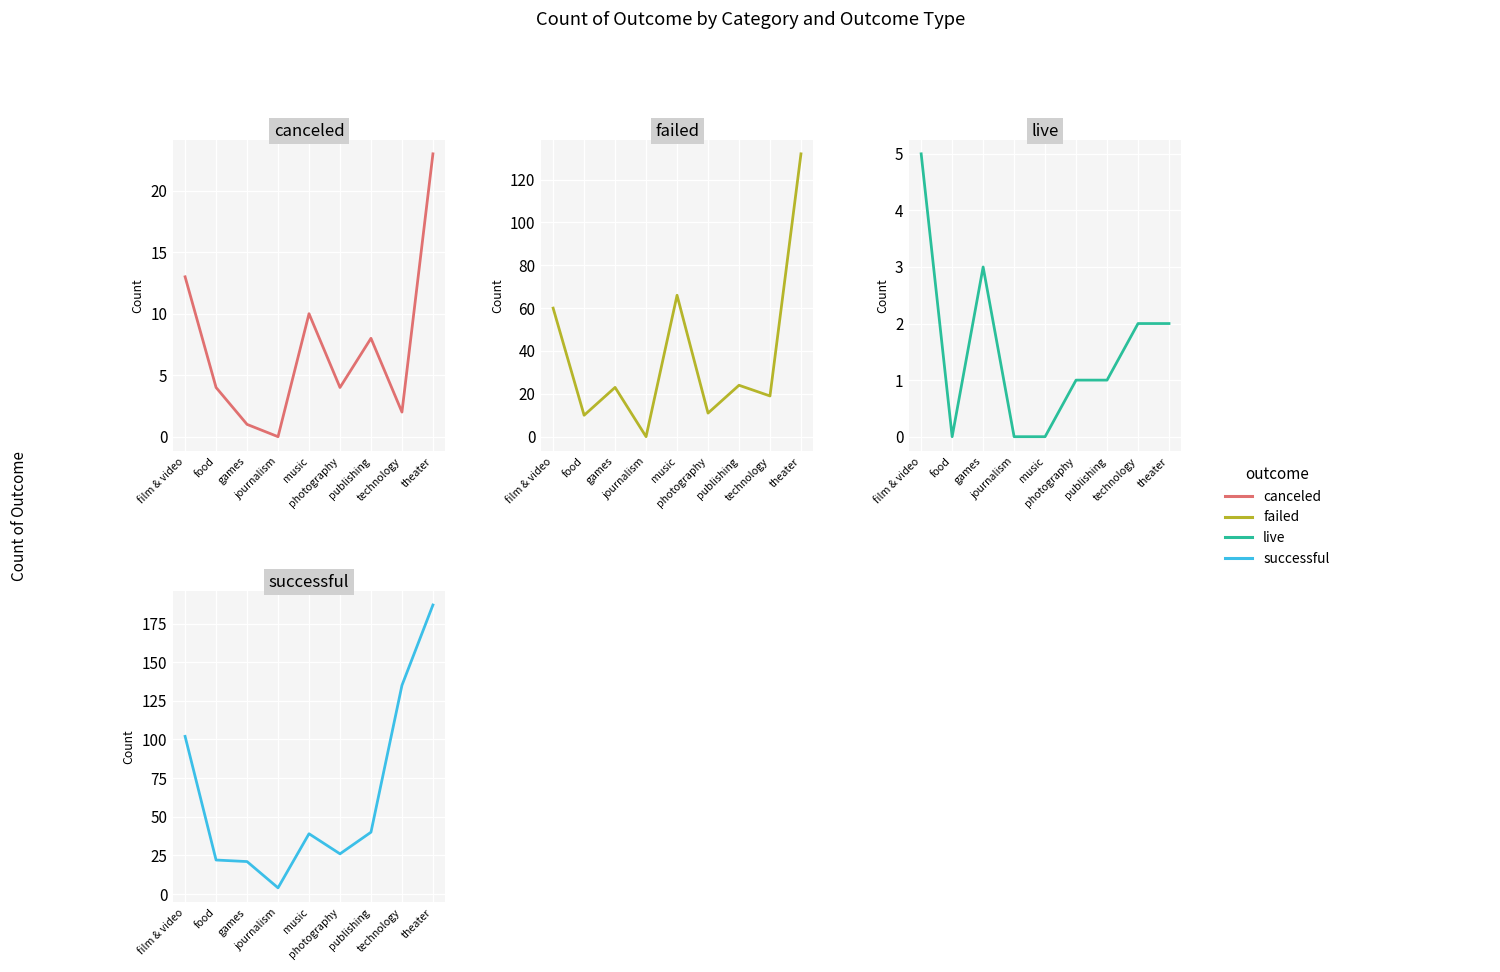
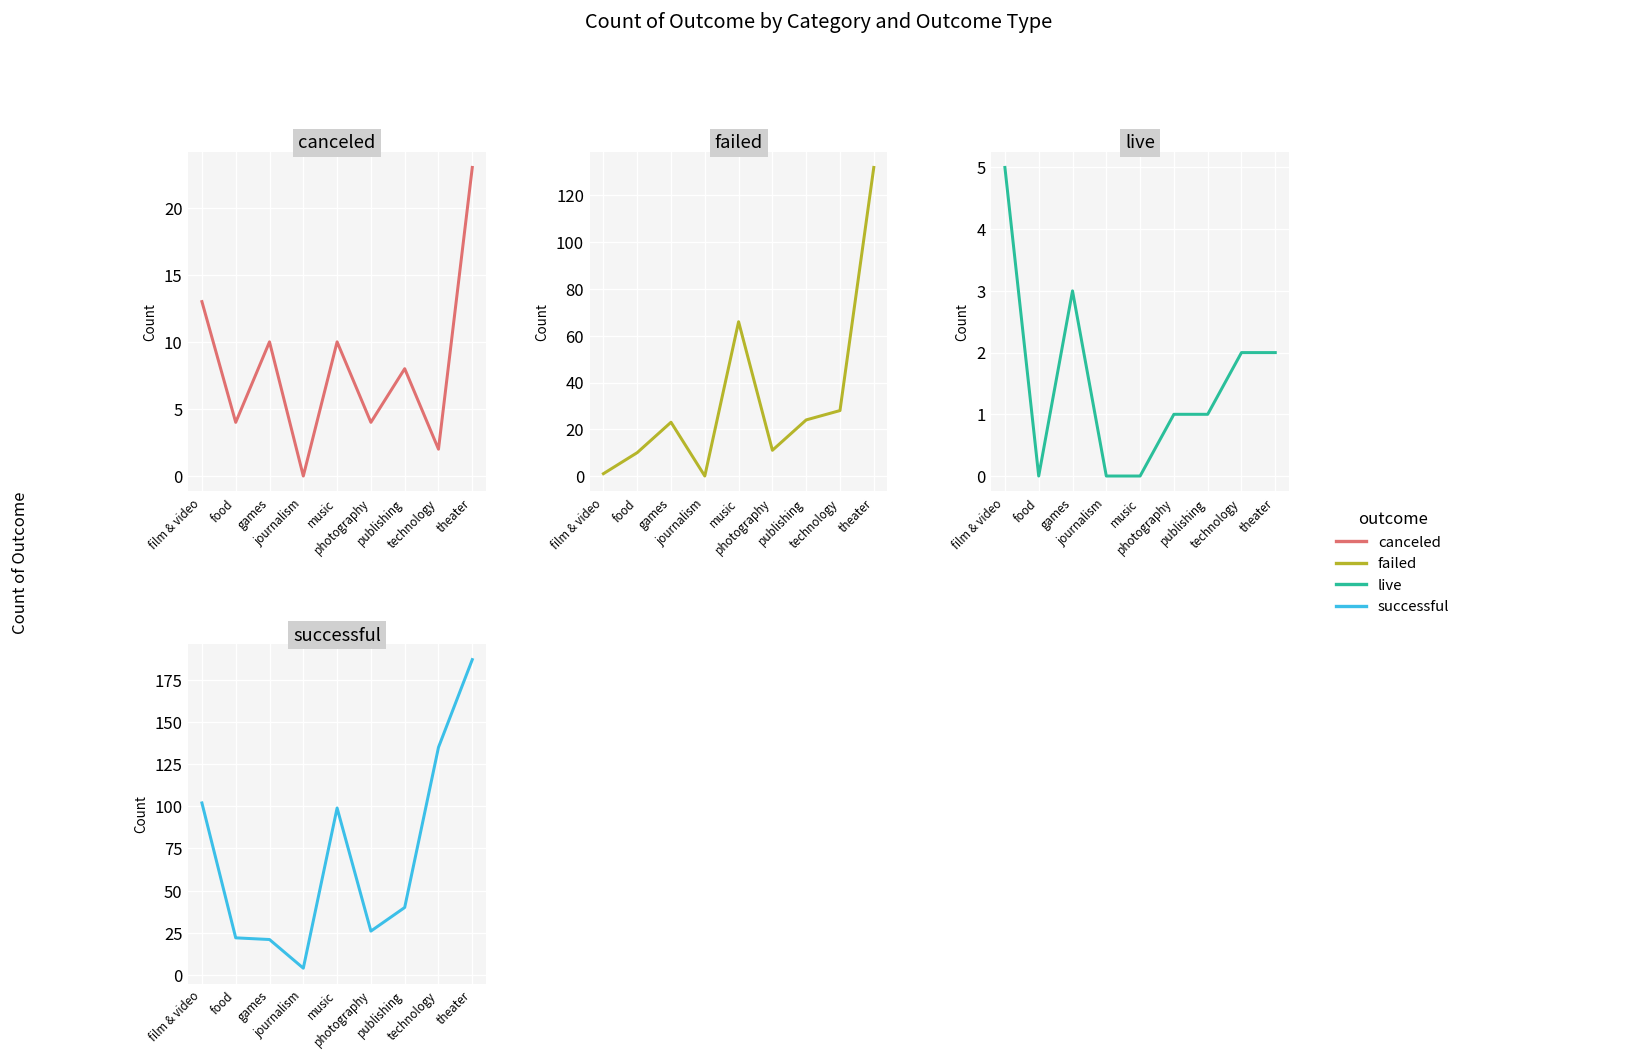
  {
    "canceled": {
      "film & video": 13,
      "food": 4,
-     "games": 1,
+     "games": 10,
      "journalism": 0,
      "music": 10,
      "photography": 4,
      "publishing": 8,
      "technology": 2,
      "theater": 23
    },
    "failed": {
-     "film & video": 60,
+     "film & video": 1,
      "food": 10,
      "games": 23,
      "journalism": 0,
      "music": 66,
      "photography": 11,
      "publishing": 24,
-     "technology": 19,
+     "technology": 28,
      "theater": 132
    },
    "live": {
      "film & video": 5.0
    },
    "successful": {
      "film & video": 102,
      "food": 22,
      "games": 21,
      "journalism": 4,
-     "music": 39,
+     "music": 99,
      "photography": 26,
      "publishing": 40,
      "technology": 135,
      "theater": 187
    }
  }
